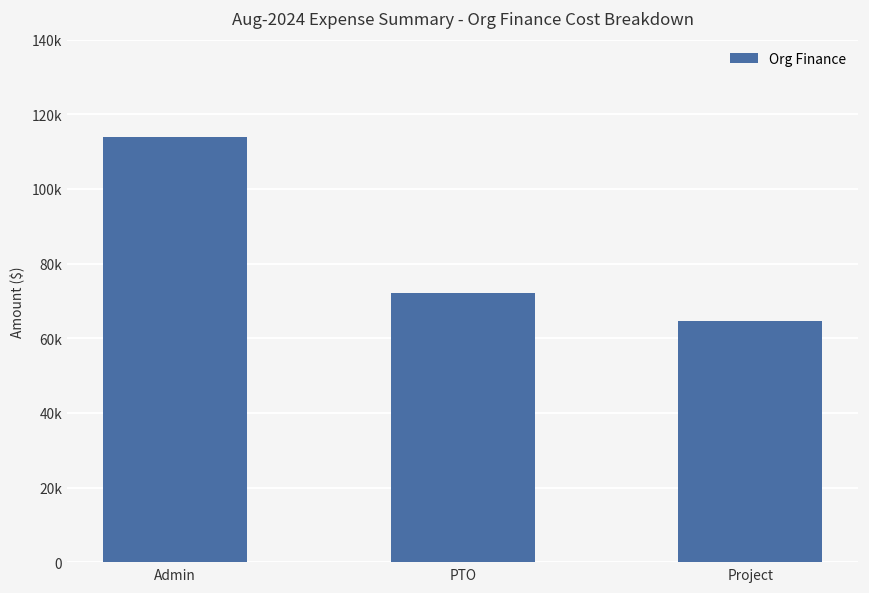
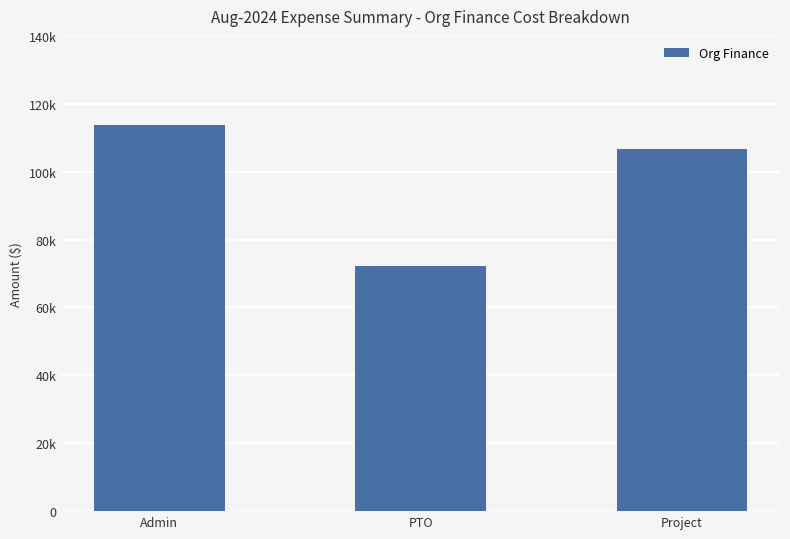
  {
    "Admin": 114000,
    "PTO": 72000,
-   "Project": 65000
+   "Project": 107000
  }
